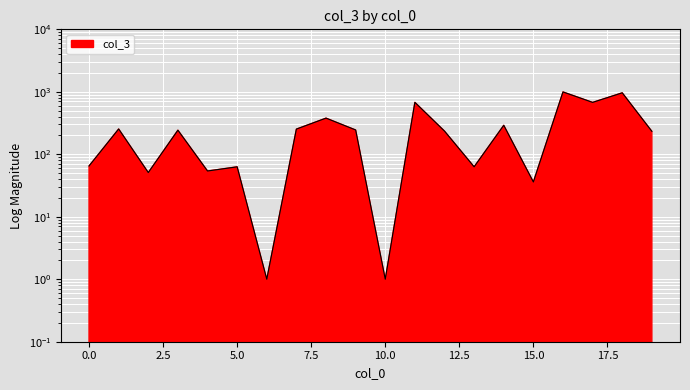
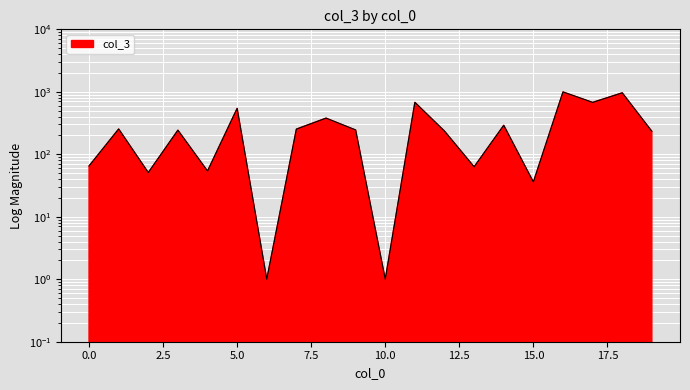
  {
    "0.0": 70,
-   "5.0": 60,
+   "5.0": 500,
    "10.0": 1,
    "15.0": 40
  }
